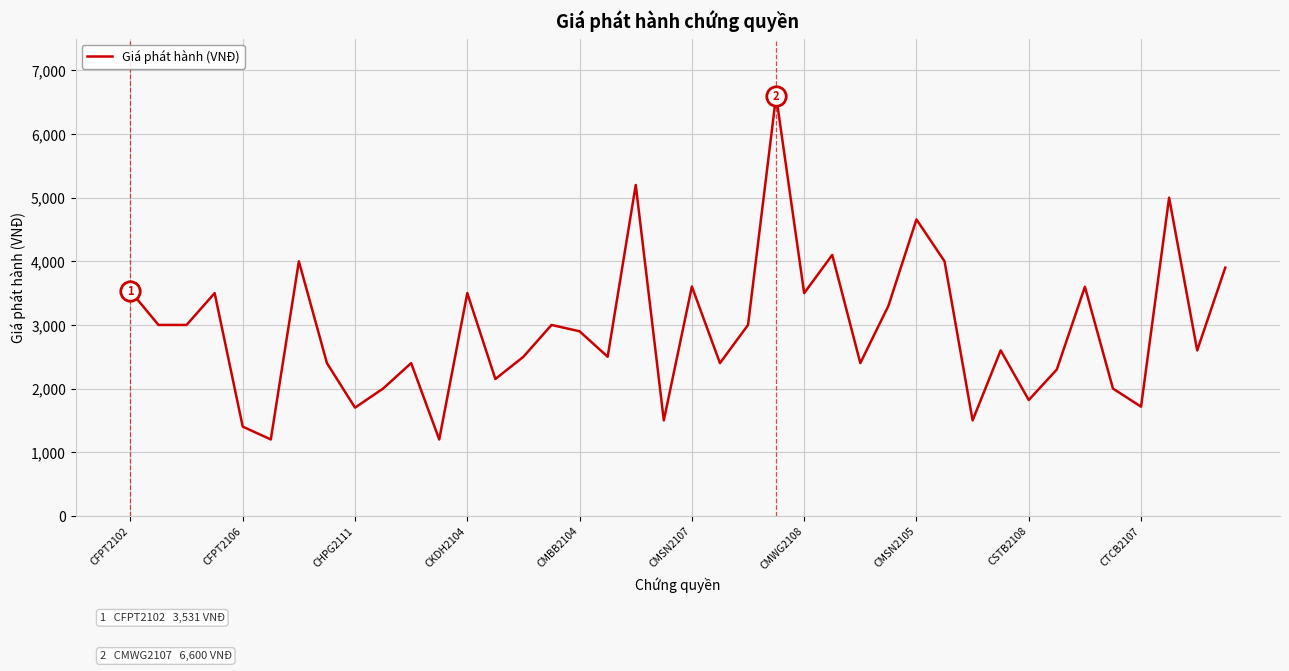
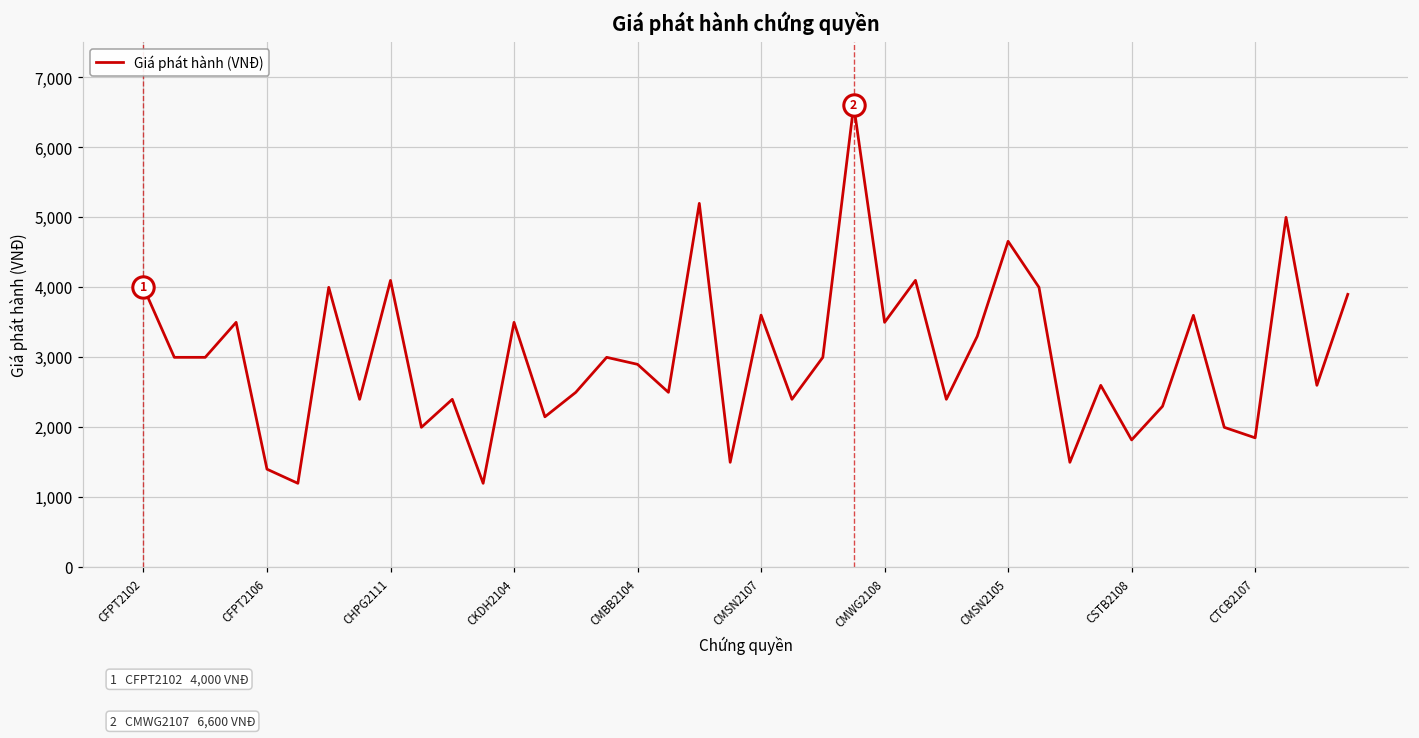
  {
    "Giá phát hành (VNĐ)": {
-     "CFPT2102": "3,531",
-     "CHPG2111": "1,700",
-     "CTCB2107": "1,700"
+     "CFPT2102": "4,000",
+     "CHPG2111": "4,100",
+     "CTCB2107": "1,900"
    }
  }
